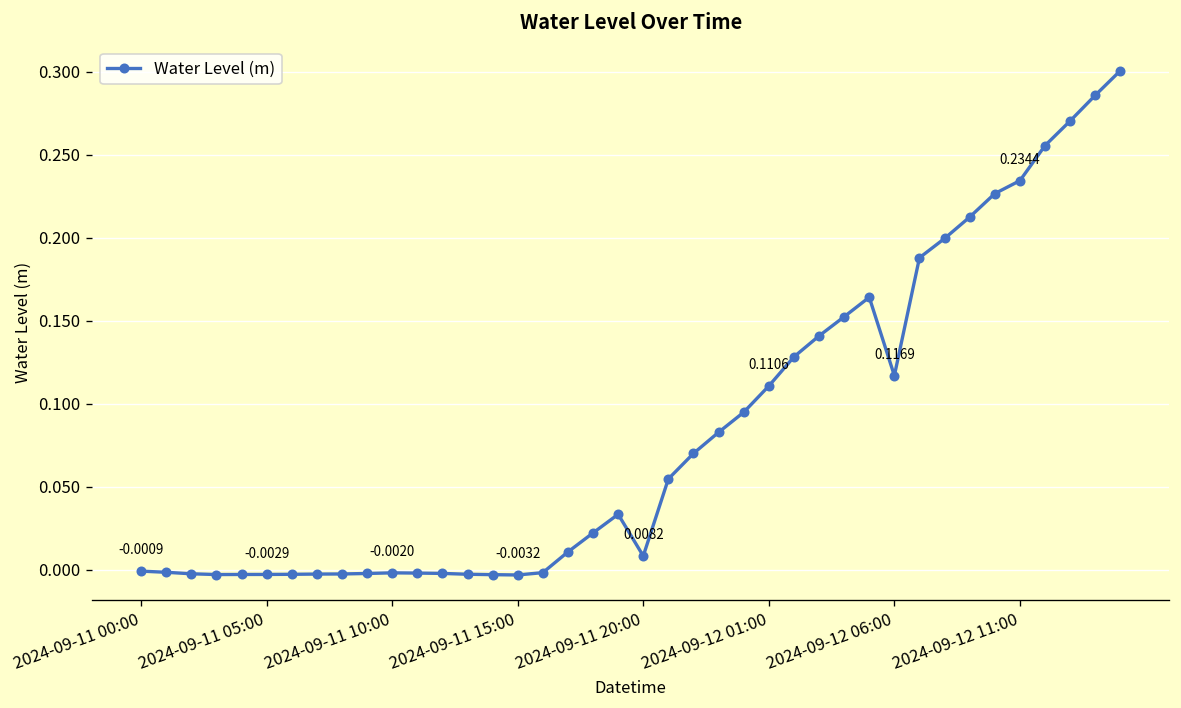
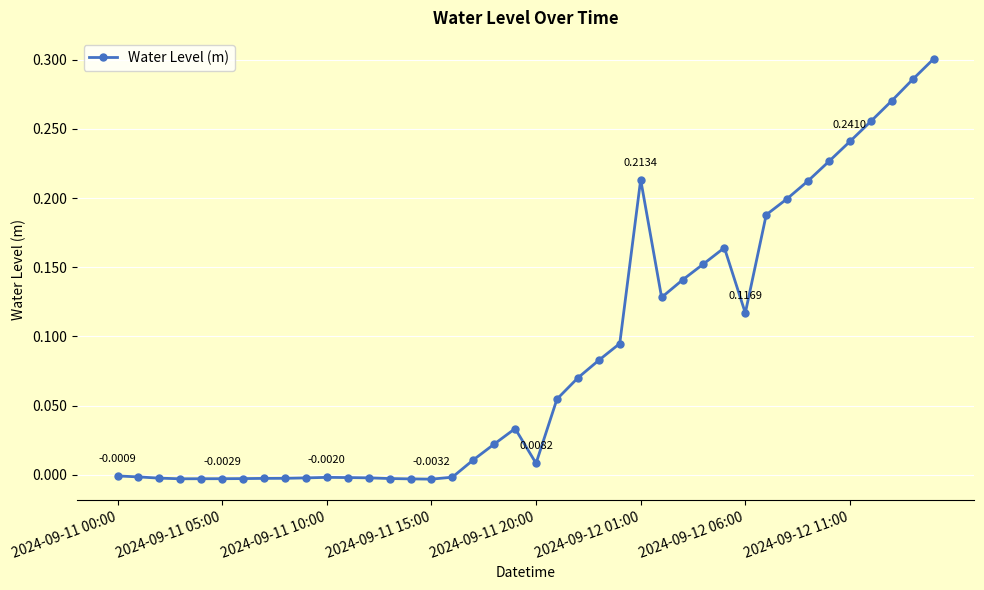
  {
    "2024-09-11 00:00": -0.0009,
    "2024-09-11 05:00": -0.0029,
    "2024-09-11 10:00": -0.0020,
    "2024-09-11 15:00": -0.0032,
    "2024-09-11 20:00": 0.0082,
-   "2024-09-12 01:00": 0.1106,
+   "2024-09-12 01:00": 0.2134,
    "2024-09-12 06:00": 0.1169,
-   "2024-09-12 11:00": 0.2344
+   "2024-09-12 11:00": 0.2410
  }
